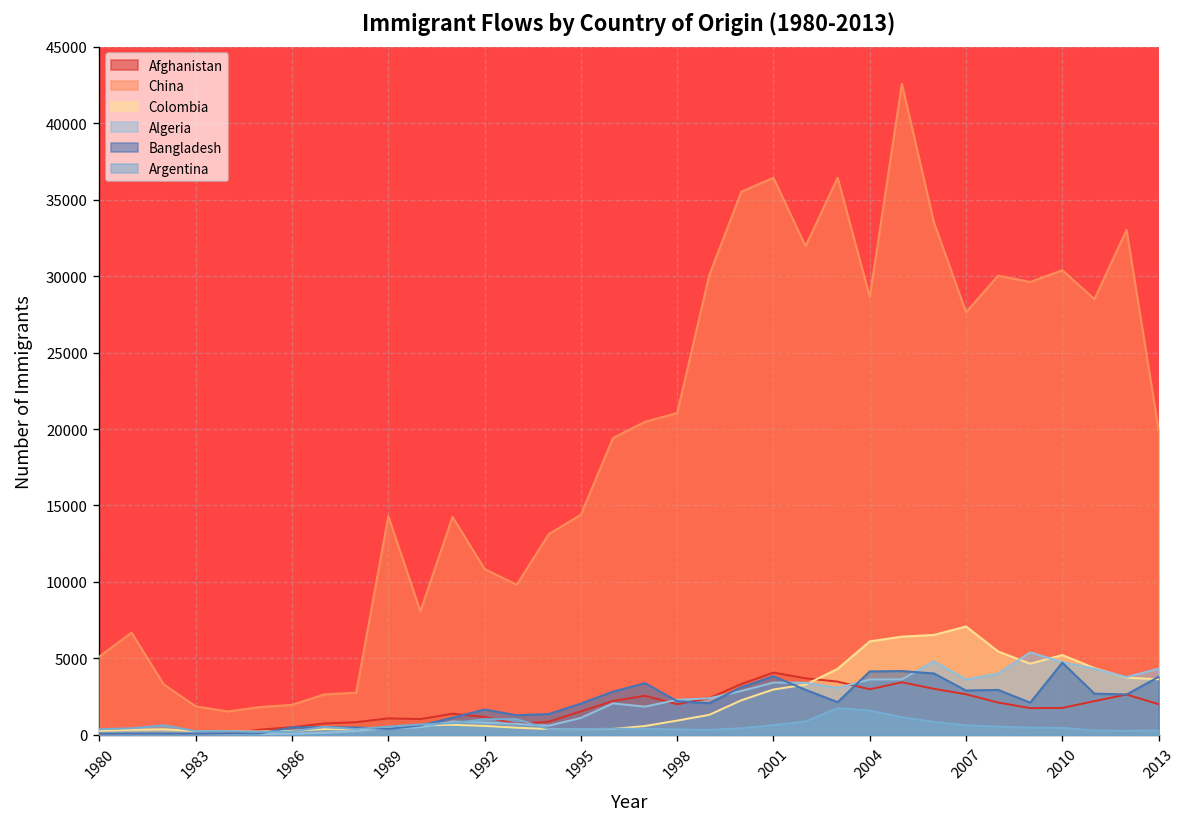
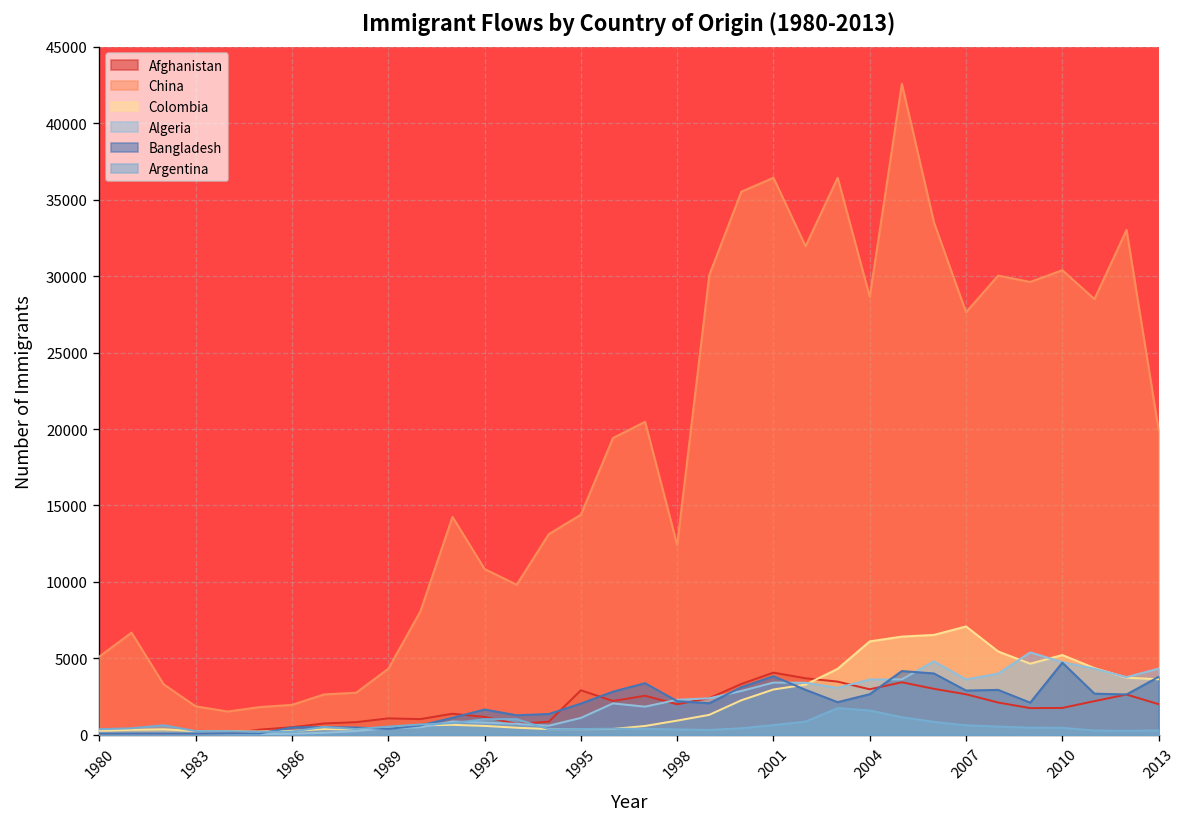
  {
    "Afghanistan": {
      "1989": 1100,
-     "1995": 1500,
+     "1995": 2900,
      "1998": 2000,
      "2001": 4100,
      "2004": 3000,
      "2007": 2700,
      "2010": 1800,
      "2013": 2000
    },
    "China": {
      "1980": 5100,
      "1983": 1900,
      "1986": 2000,
-     "1989": 14300,
+     "1989": 4300,
      "1992": 10800,
      "1995": 14400,
-     "1998": 21000,
+     "1998": 12400,
      "2001": 36400,
      "2004": 28600,
      "2007": 27600,
      "2010": 30400,
      "2013": 19900
    },
    "Colombia": {
      "1992": 600,
      "1998": 900,
      "2001": 3000,
      "2004": 6100,
      "2007": 7100,
      "2010": 5200
    },
    "Bangladesh": {
      "1992": 1700,
      "1995": 2000,
      "2001": 3800,
-     "2004": 4100,
+     "2004": 2700,
      "2007": 2900
    }
  }
